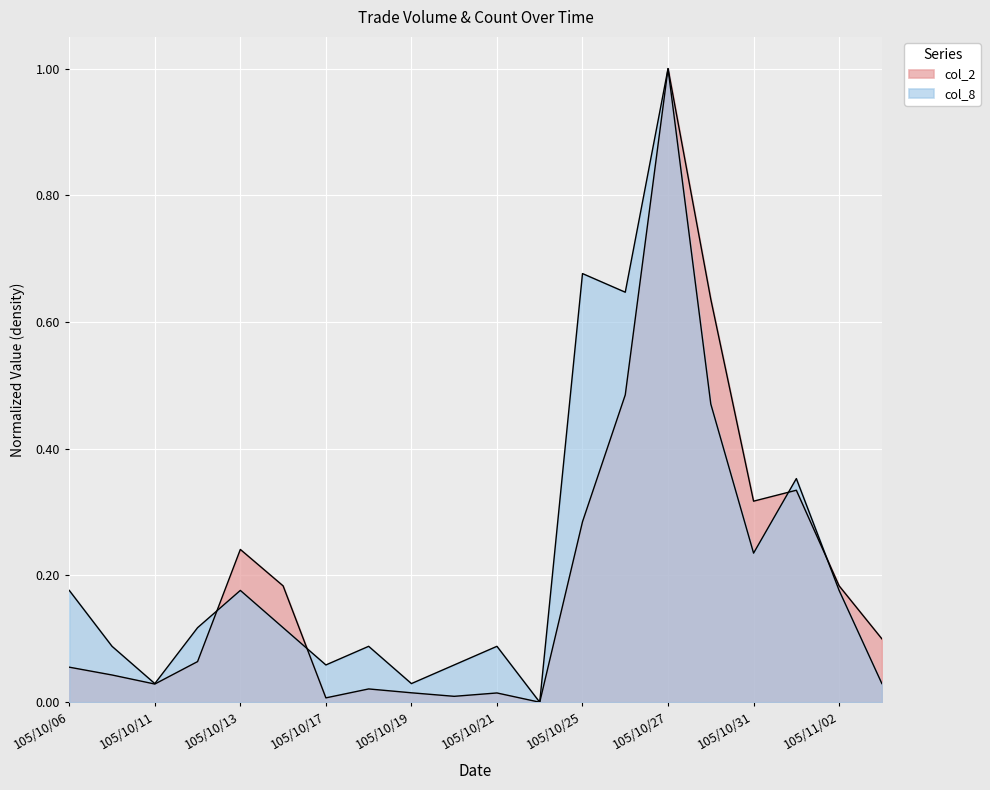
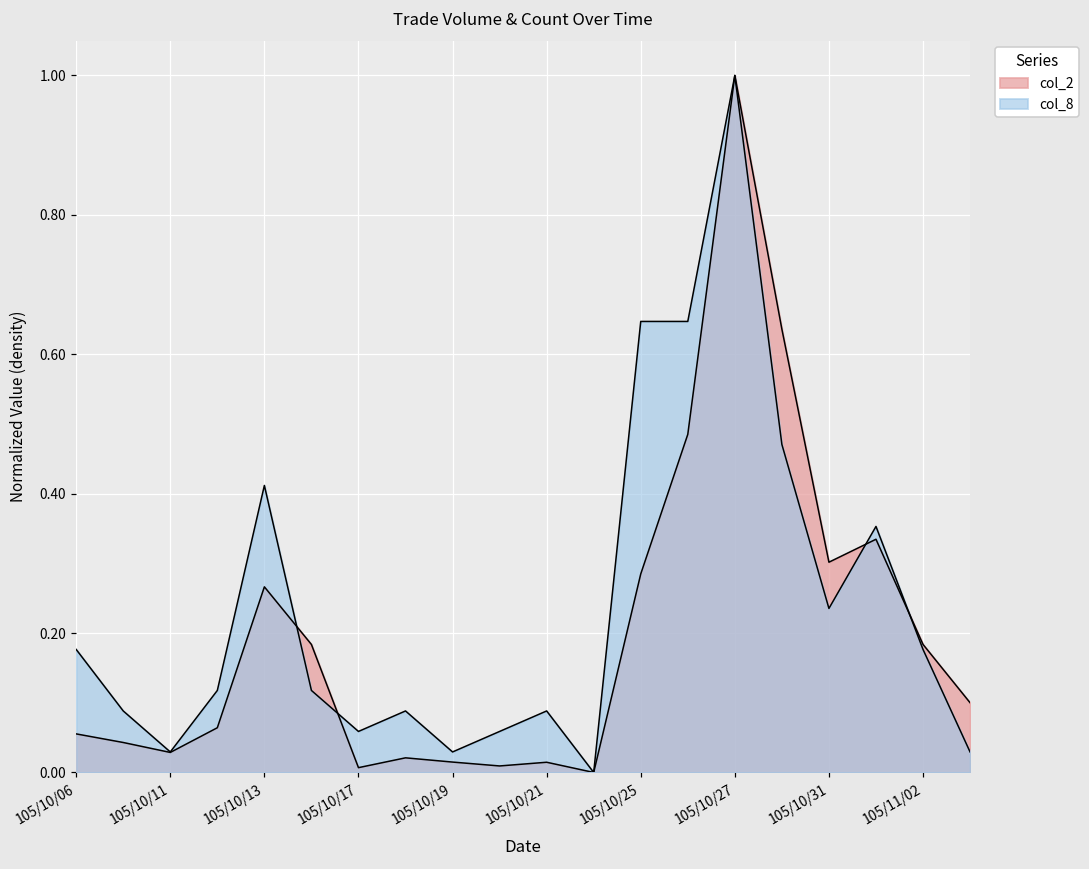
  {
    "col_2": {
      "105/10/06": 0.06,
-     "105/10/13": 0.24,
+     "105/10/13": 0.27,
      "105/10/17": 0.01,
      "105/10/19": 0.01,
      "105/10/21": 0.01,
      "105/10/25": 0.28,
-     "105/10/31": 0.32,
+     "105/10/31": 0.30,
      "105/11/02": 0.18
    },
    "col_8": {
      "105/10/06": 0.18,
-     "105/10/13": 0.18,
+     "105/10/13": 0.41,
      "105/10/17": 0.06,
      "105/10/19": 0.03,
      "105/10/21": 0.09,
-     "105/10/25": 0.68,
+     "105/10/25": 0.65,
      "105/10/31": 0.24,
      "105/11/02": 0.18
    }
  }
